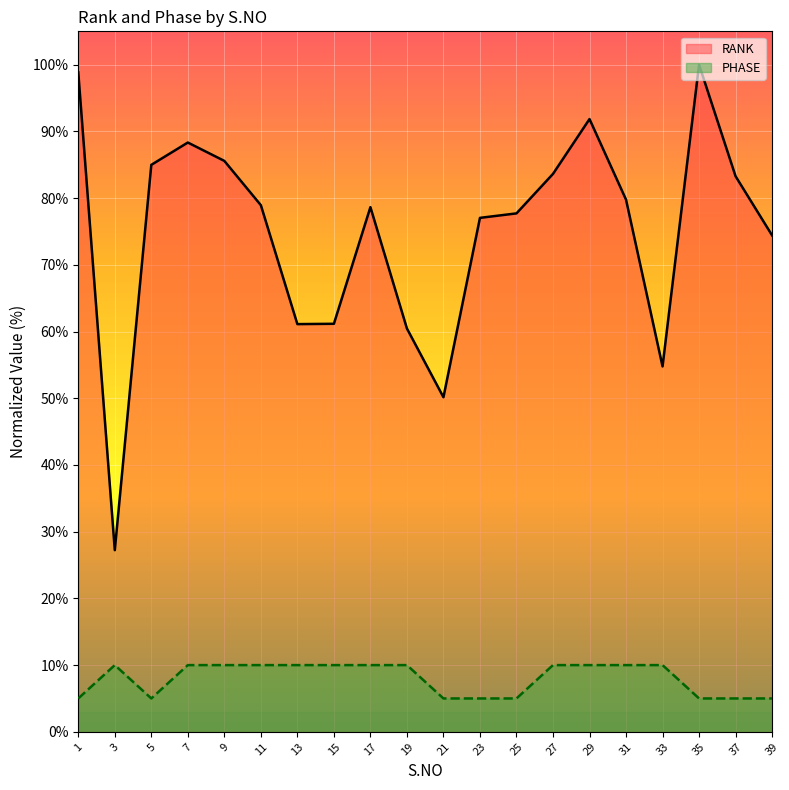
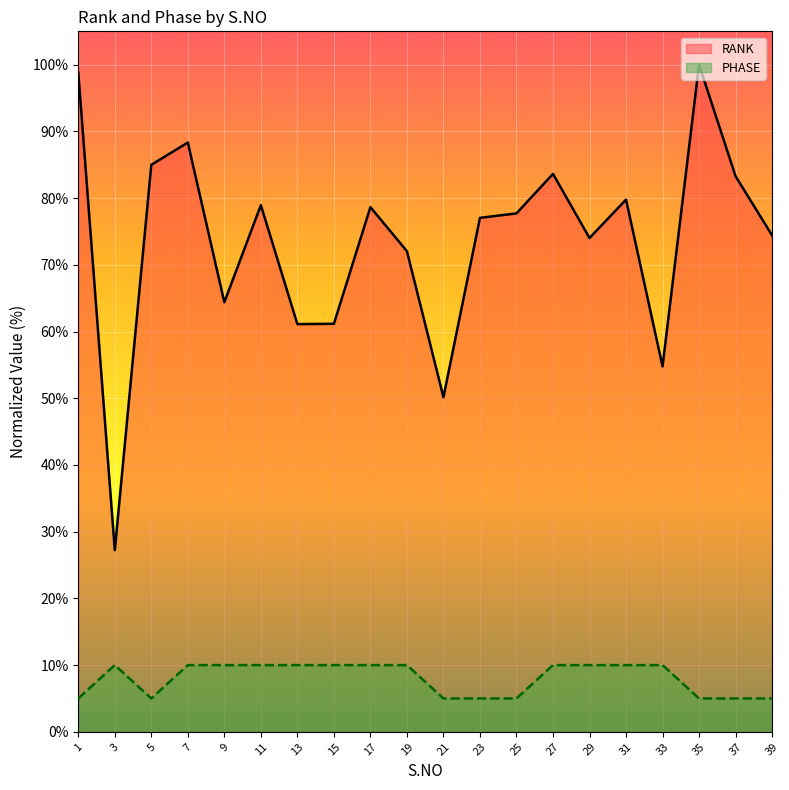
  {
    "RANK": {
      "1": "99%",
      "3": "27%",
      "5": "85%",
      "7": "88%",
-     "9": "86%",
+     "9": "64%",
      "11": "79%",
      "13": "61%",
      "15": "61%",
      "17": "79%",
-     "19": "60%",
+     "19": "72%",
      "21": "50%",
      "23": "77%",
      "25": "78%",
      "27": "84%",
-     "29": "92%",
+     "29": "74%",
      "31": "80%",
      "33": "55%",
      "37": "83%",
      "39": "74%"
    },
    "PHASE": {
      "1": "5%",
      "3": "10%",
      "5": "5%",
      "7": "10%",
      "9": "10%",
      "11": "10%",
      "13": "10%",
      "15": "10%",
      "17": "10%",
      "19": "10%",
      "21": "5%",
      "23": "5%",
      "25": "5%",
      "27": "10%",
      "29": "10%",
      "31": "10%",
      "33": "10%",
      "35": "5%",
      "37": "5%",
      "39": "5%"
    }
  }
